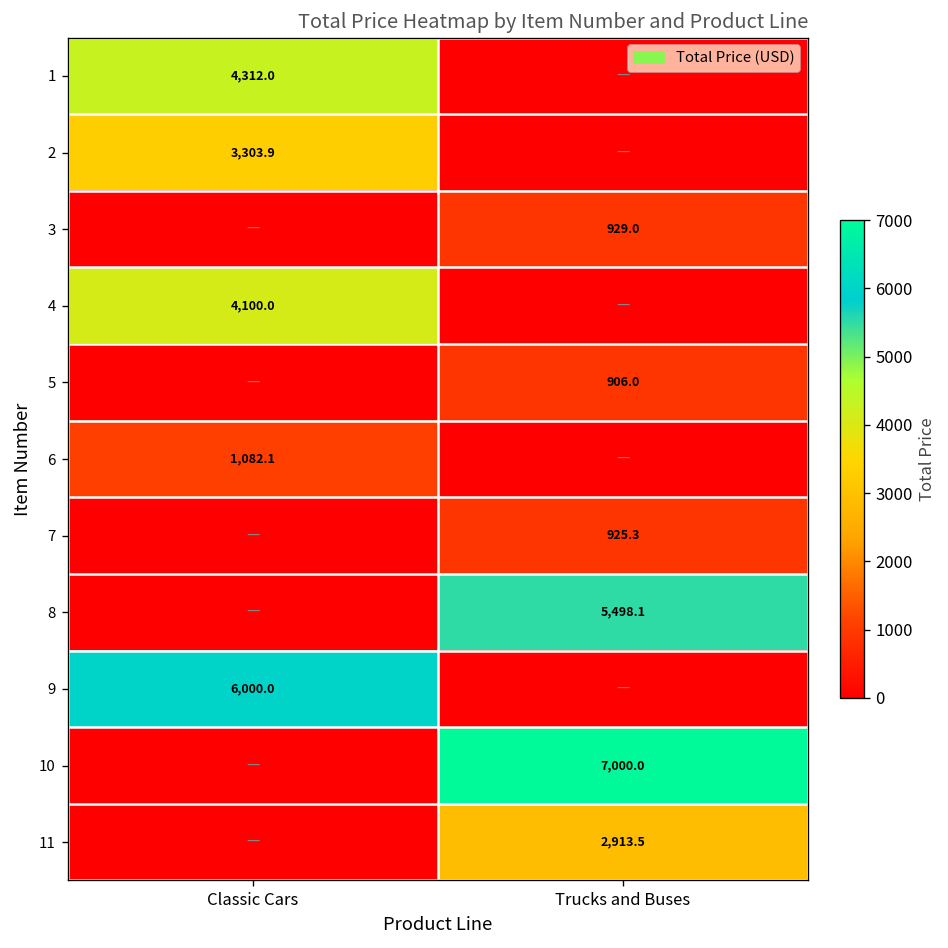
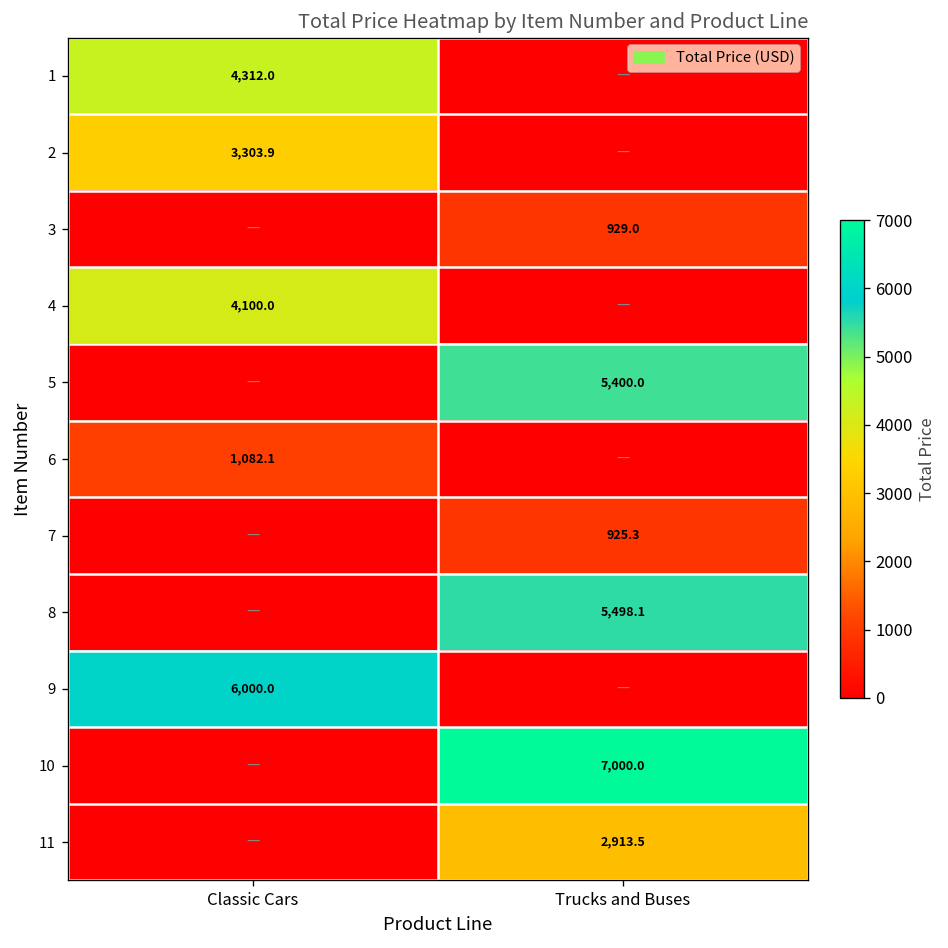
  {
    "1": {
      "Classic Cars": "4,312.0"
    },
    "2": {
      "Classic Cars": "3,303.9"
    },
    "3": {
      "Trucks and Buses": "929.0"
    },
    "4": {
      "Classic Cars": "4,100.0"
    },
    "5": {
-     "Trucks and Buses": "906.0"
+     "Trucks and Buses": "5,400.0"
    },
    "6": {
      "Classic Cars": "1,082.1"
    },
    "7": {
      "Trucks and Buses": "925.3"
    },
    "8": {
      "Trucks and Buses": "5,498.1"
    },
    "9": {
      "Classic Cars": "6,000.0"
    },
    "10": {
      "Trucks and Buses": "7,000.0"
    },
    "11": {
      "Trucks and Buses": "2,913.5"
    }
  }
